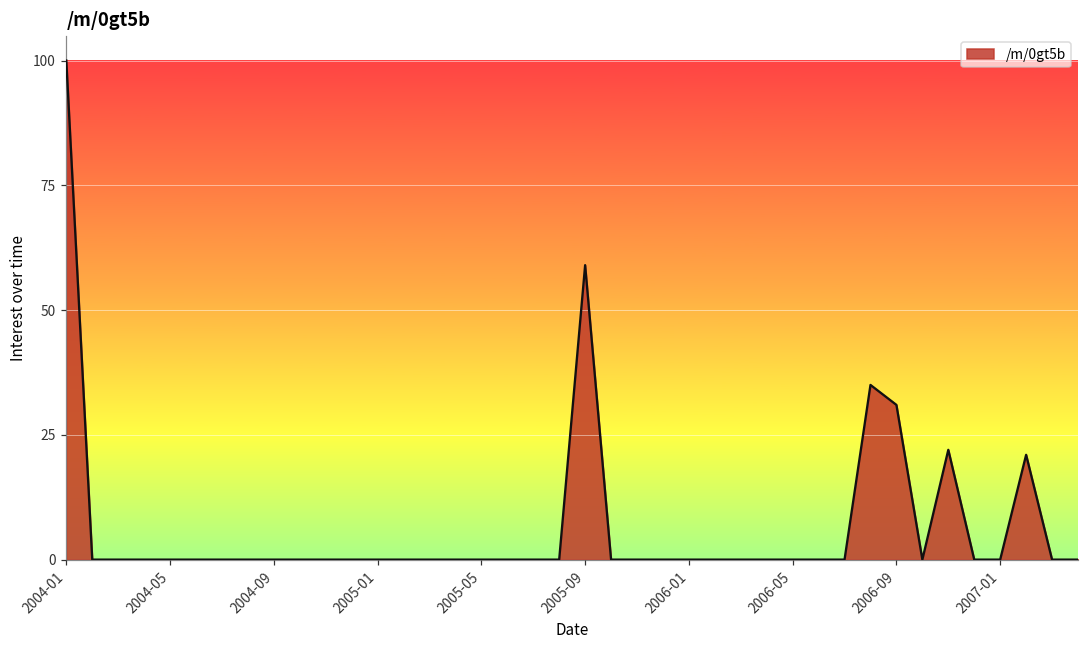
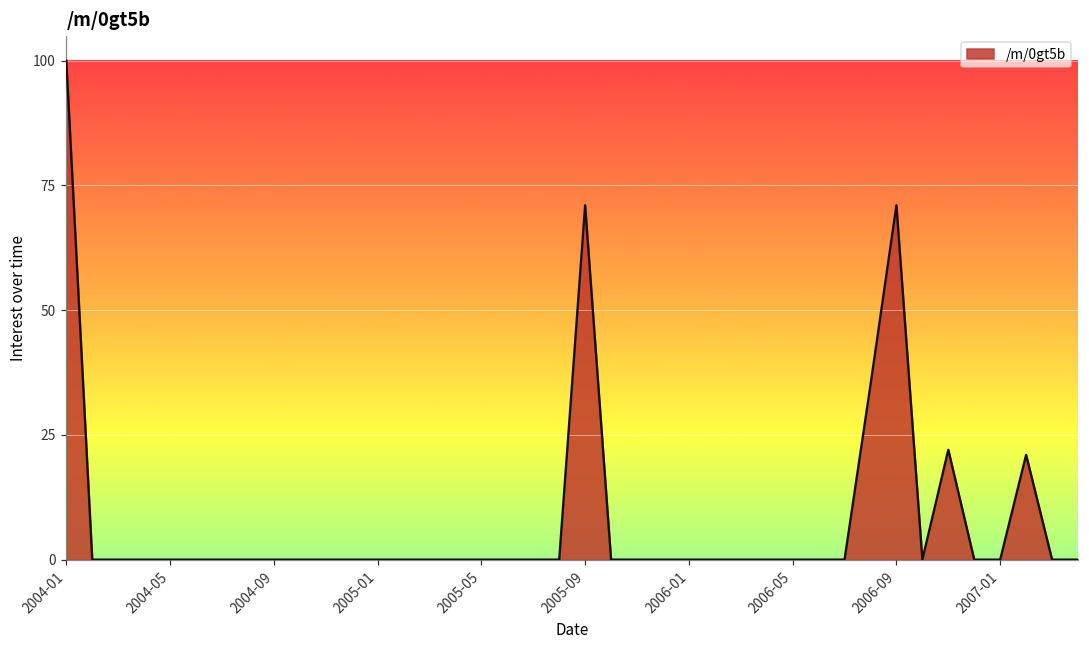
  {
    "2004-01": 100,
    "2004-05": 0,
    "2004-09": 0,
    "2005-01": 0,
    "2005-05": 0,
-   "2005-09": 59,
+   "2005-09": 71,
    "2006-01": 0,
    "2006-05": 0,
-   "2006-09": 31,
+   "2006-09": 71,
    "2007-01": 0
  }
